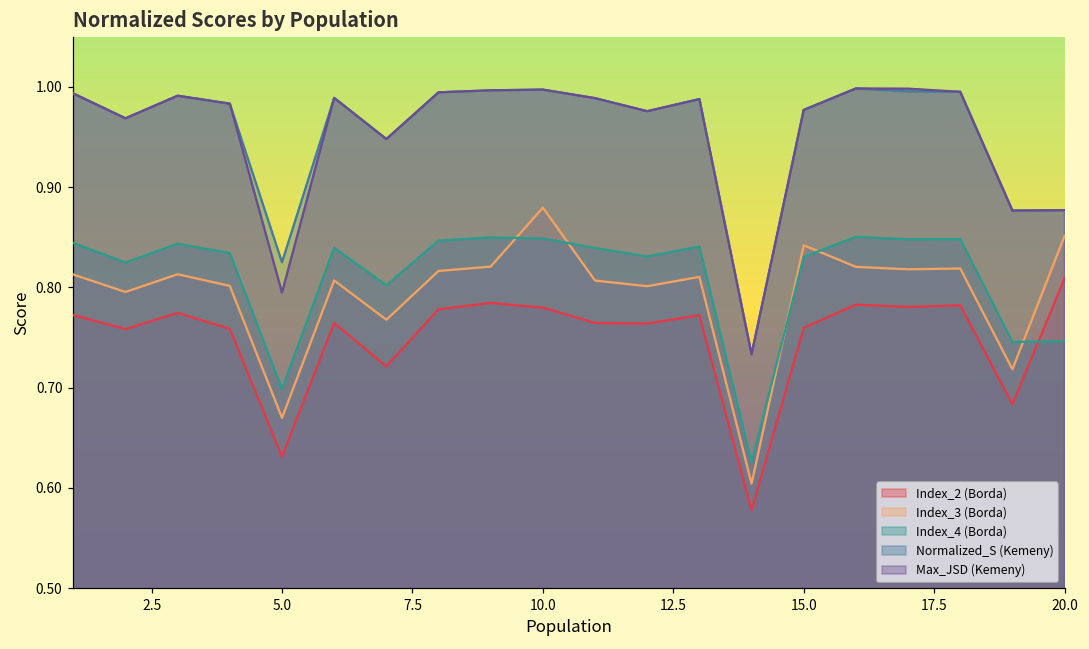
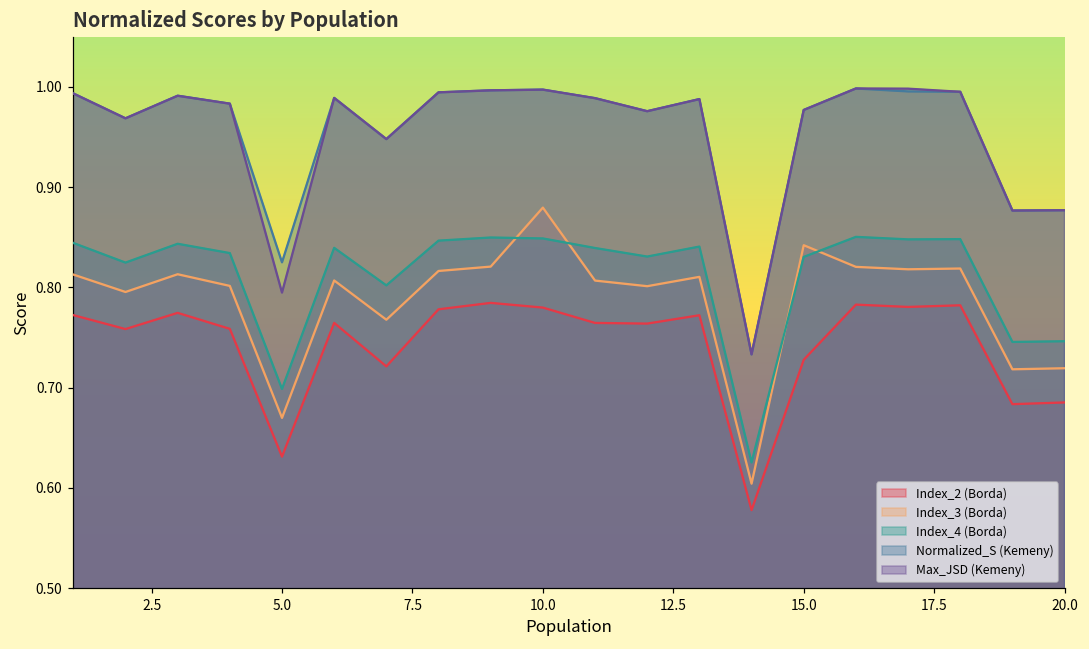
  {
    "Index_2 (Borda)": {
      "5.0": 0.63,
      "10.0": 0.78,
-     "15.0": 0.76,
-     "20.0": 0.81
+     "15.0": 0.73,
+     "20.0": 0.69
    },
    "Index_3 (Borda)": {
      "5.0": 0.67,
      "10.0": 0.88,
      "15.0": 0.84,
-     "20.0": 0.85
+     "20.0": 0.72
    }
  }
